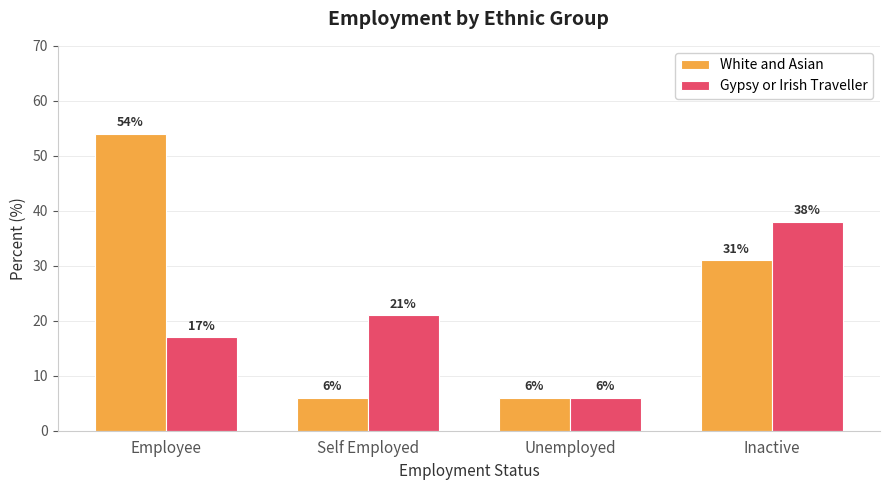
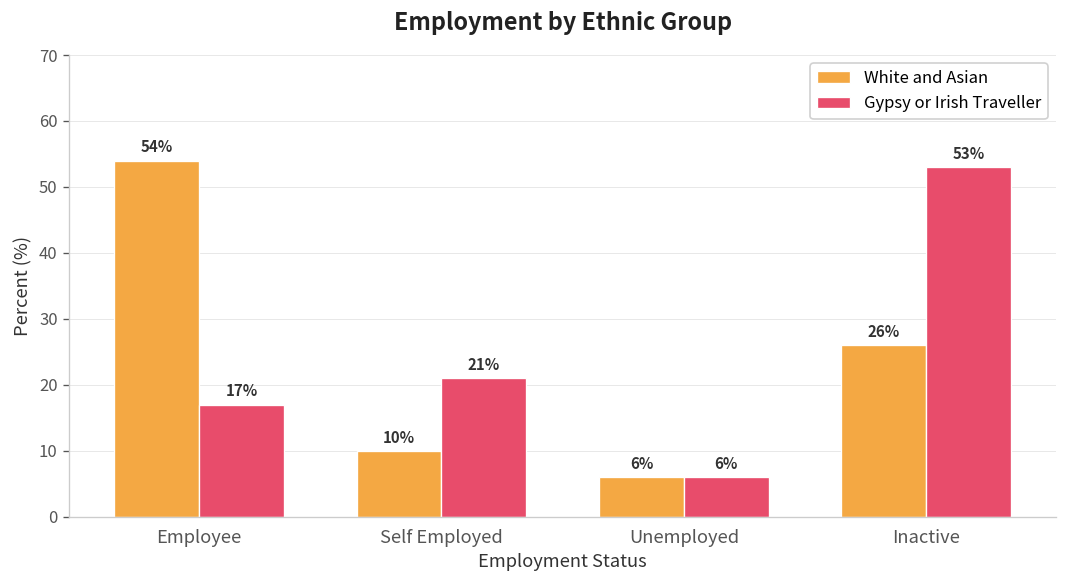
  {
    "White and Asian": {
      "Employee": "54%",
-     "Self Employed": "6%",
+     "Self Employed": "10%",
      "Unemployed": "6%",
-     "Inactive": "31%"
+     "Inactive": "26%"
    },
    "Gypsy or Irish Traveller": {
      "Employee": "17%",
      "Self Employed": "21%",
      "Unemployed": "6%",
-     "Inactive": "38%"
+     "Inactive": "53%"
    }
  }
